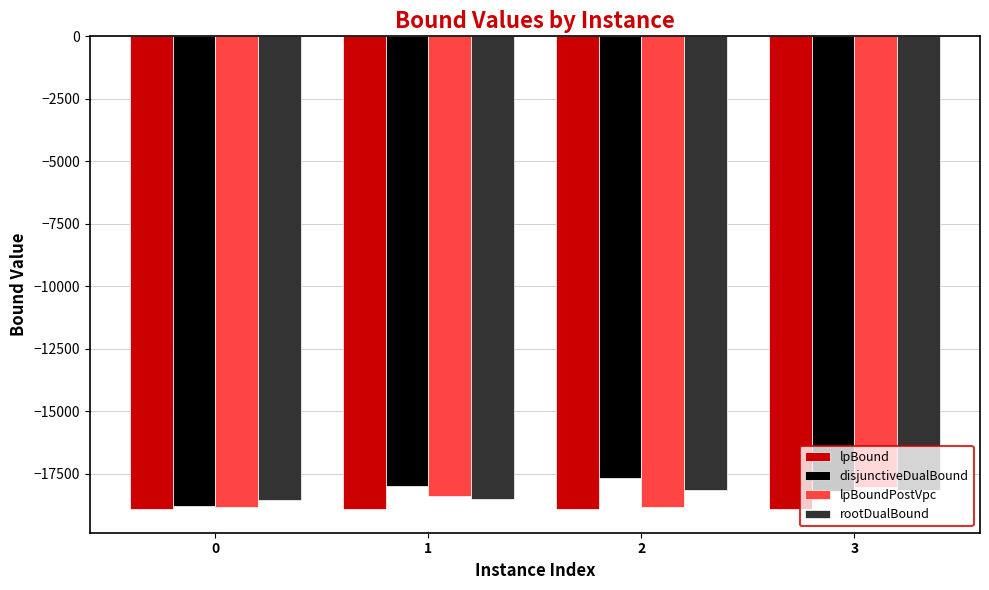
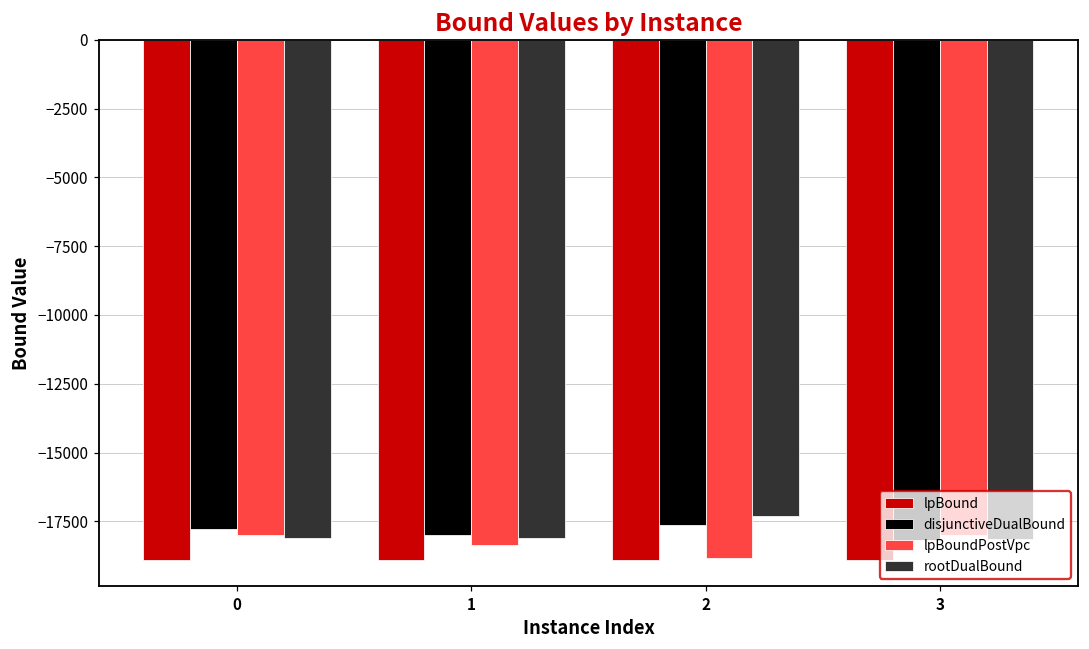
  {
    "lpBound": {
      "0": -18900,
      "1": -18900,
      "2": -18900,
      "3": -18900
    },
    "disjunctiveDualBound": {
-     "0": -18800,
+     "0": -17800,
      "1": -18000,
      "2": -17600
    },
    "lpBoundPostVpc": {
-     "0": -18800,
+     "0": -18000,
      "1": -18400,
      "2": -18800
    },
    "rootDualBound": {
-     "0": -18500,
-     "1": -18500,
-     "2": -18100
+     "0": -18100,
+     "1": -18100,
+     "2": -17300
    }
  }
